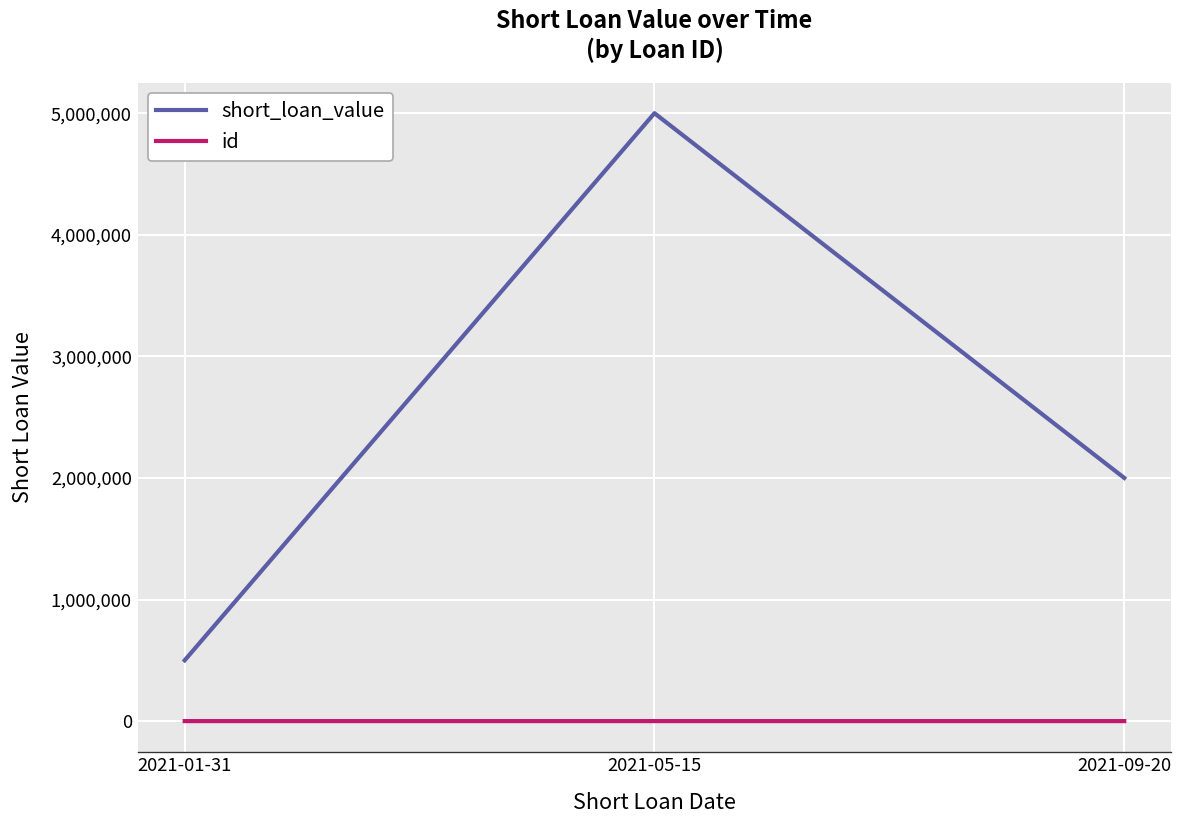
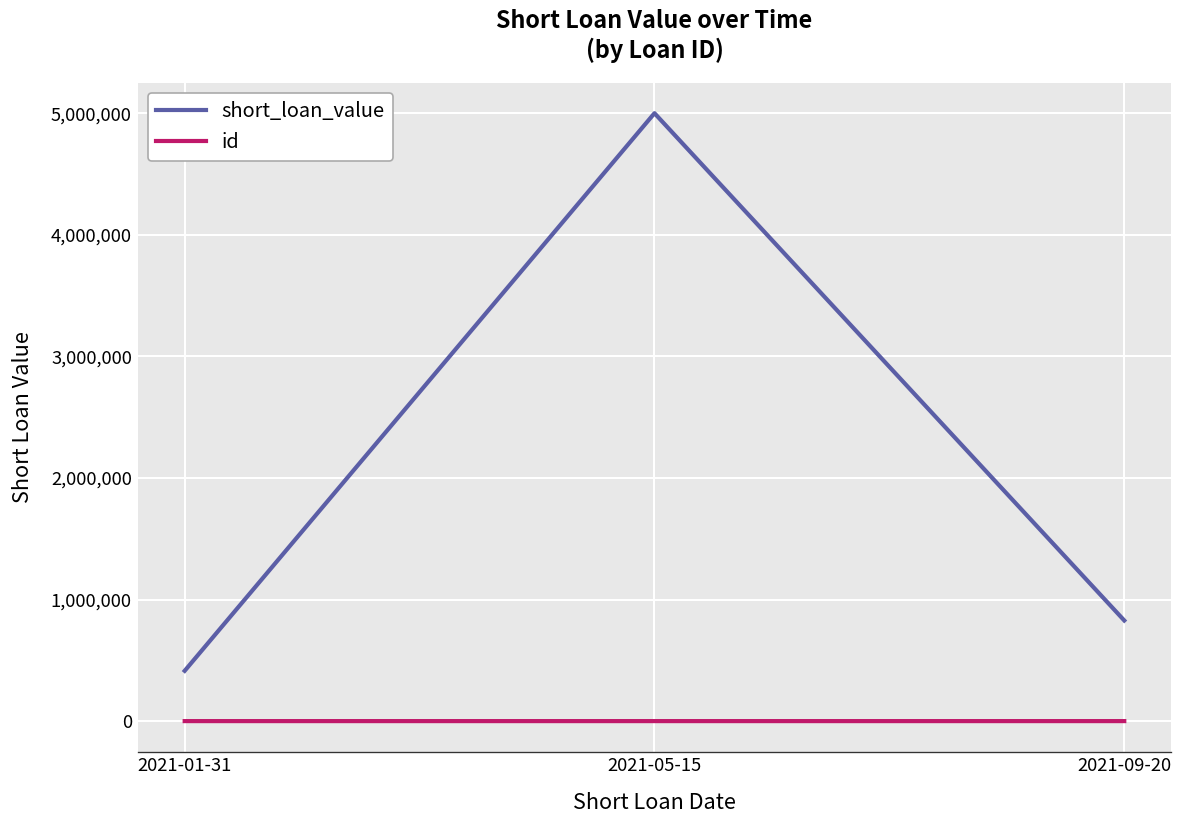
  {
    "short_loan_value": {
-     "2021-01-31": "500,000",
+     "2021-01-31": "410,000",
      "2021-05-15": "5,000,000",
-     "2021-09-20": "2,000,000"
+     "2021-09-20": "830,000"
    },
    "id": {
      "2021-01-31": "0",
      "2021-05-15": "0",
      "2021-09-20": "0"
    }
  }
